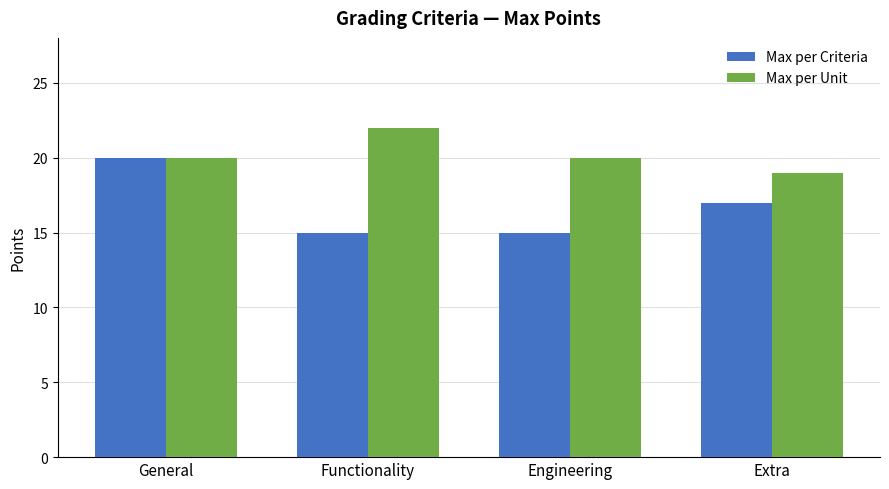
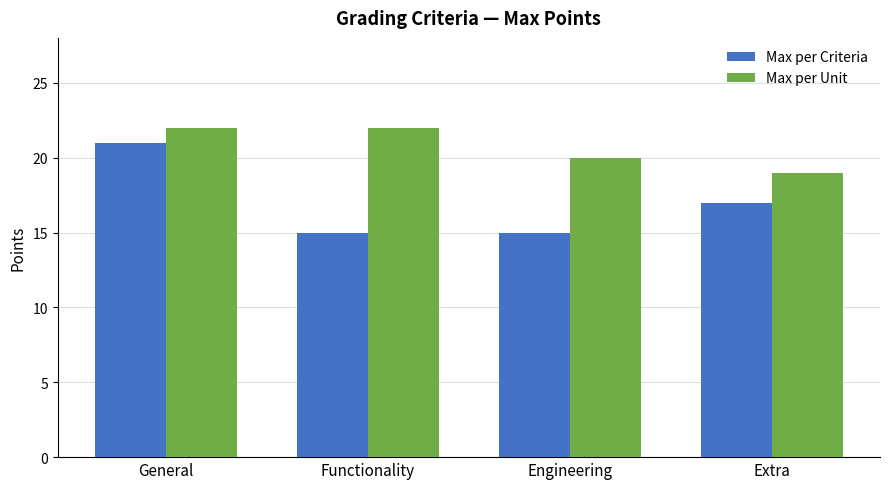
  {
    "Max per Criteria": {
-     "General": 20,
+     "General": 21,
      "Functionality": 15,
      "Engineering": 15,
      "Extra": 17
    },
    "Max per Unit": {
-     "General": 20,
+     "General": 22,
      "Functionality": 22,
      "Engineering": 20,
      "Extra": 19
    }
  }
